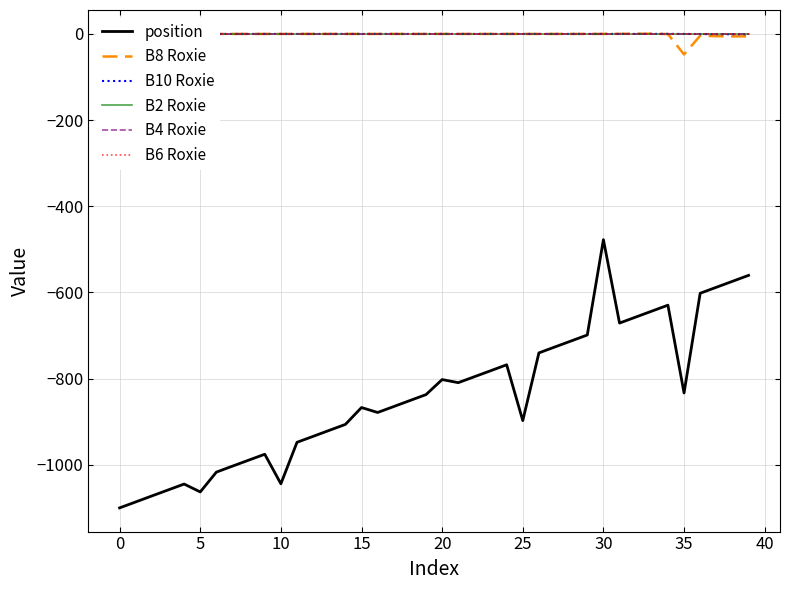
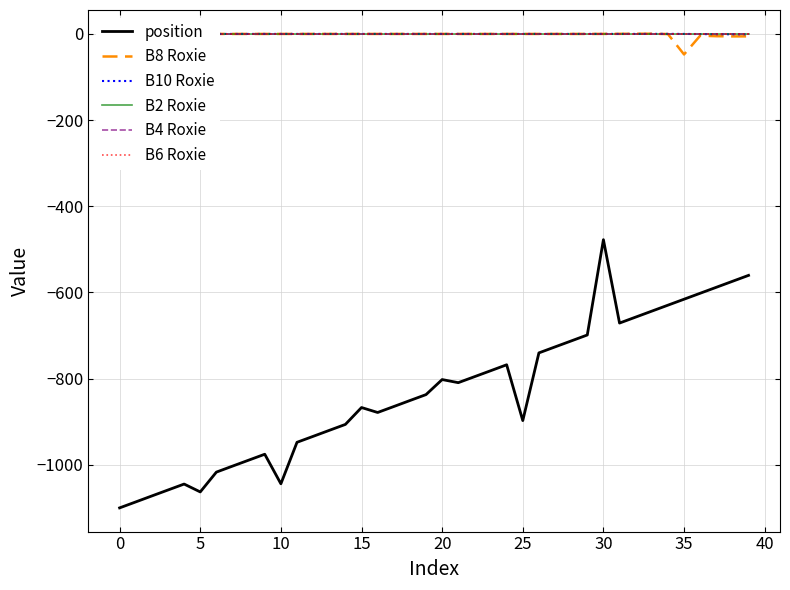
  {
    "position": {
      "0": -1100,
      "5": -1060,
      "10": -1040,
      "15": -870,
      "20": -800,
      "25": -900,
      "30": -480,
-     "35": -830
+     "35": -620
    },
    "B8 Roxie": {
      "35": -50
    },
    "B6 Roxie": {
      "35": 0
    }
  }
